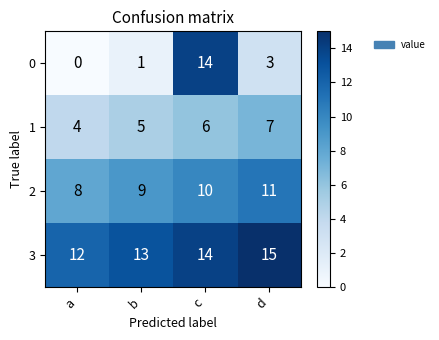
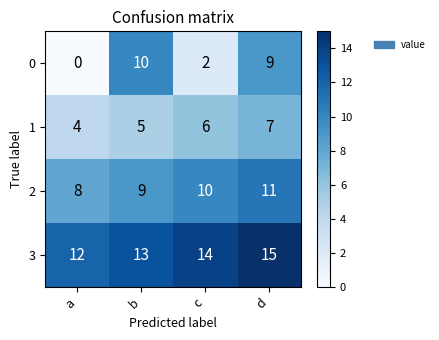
  {
    "0": {
      "a": 0,
-     "b": 1,
-     "c": 14,
-     "d": 3
+     "b": 10,
+     "c": 2,
+     "d": 9
    },
    "1": {
      "a": 4,
      "b": 5,
      "c": 6,
      "d": 7
    },
    "2": {
      "a": 8,
      "b": 9,
      "c": 10,
      "d": 11
    },
    "3": {
      "a": 12,
      "b": 13,
      "c": 14,
      "d": 15
    }
  }
